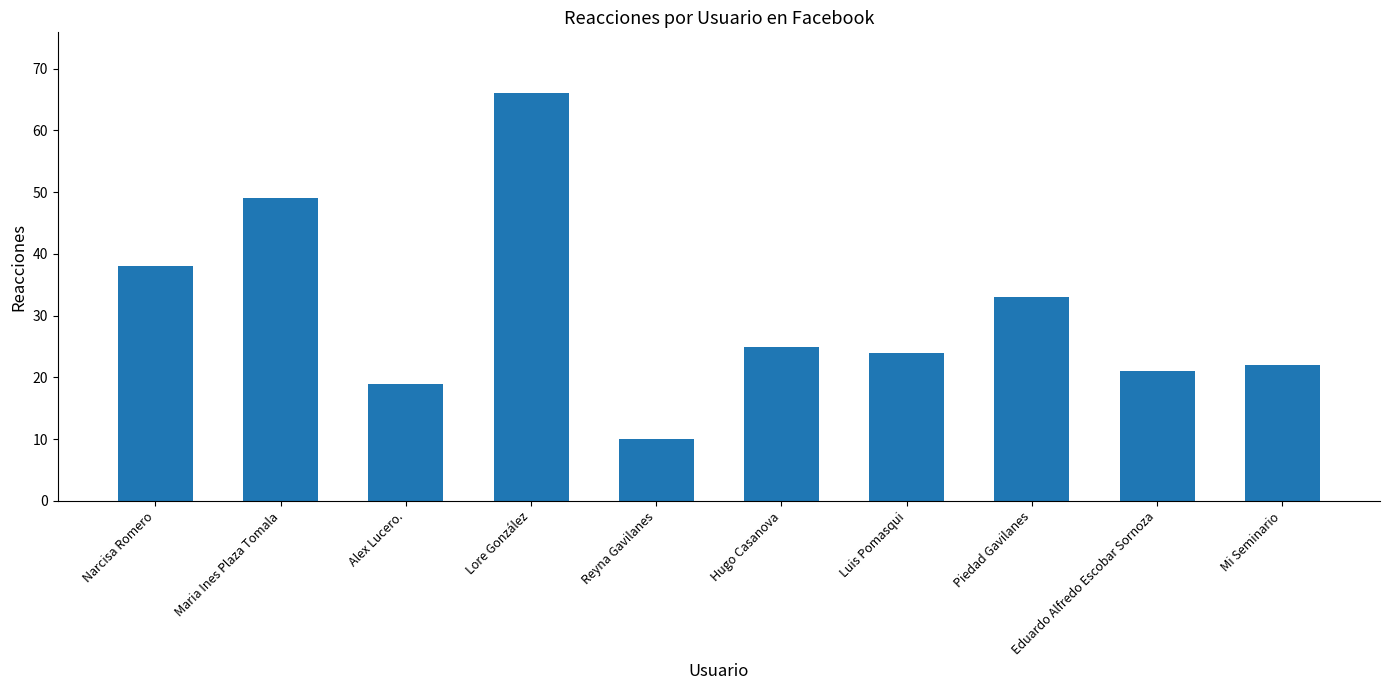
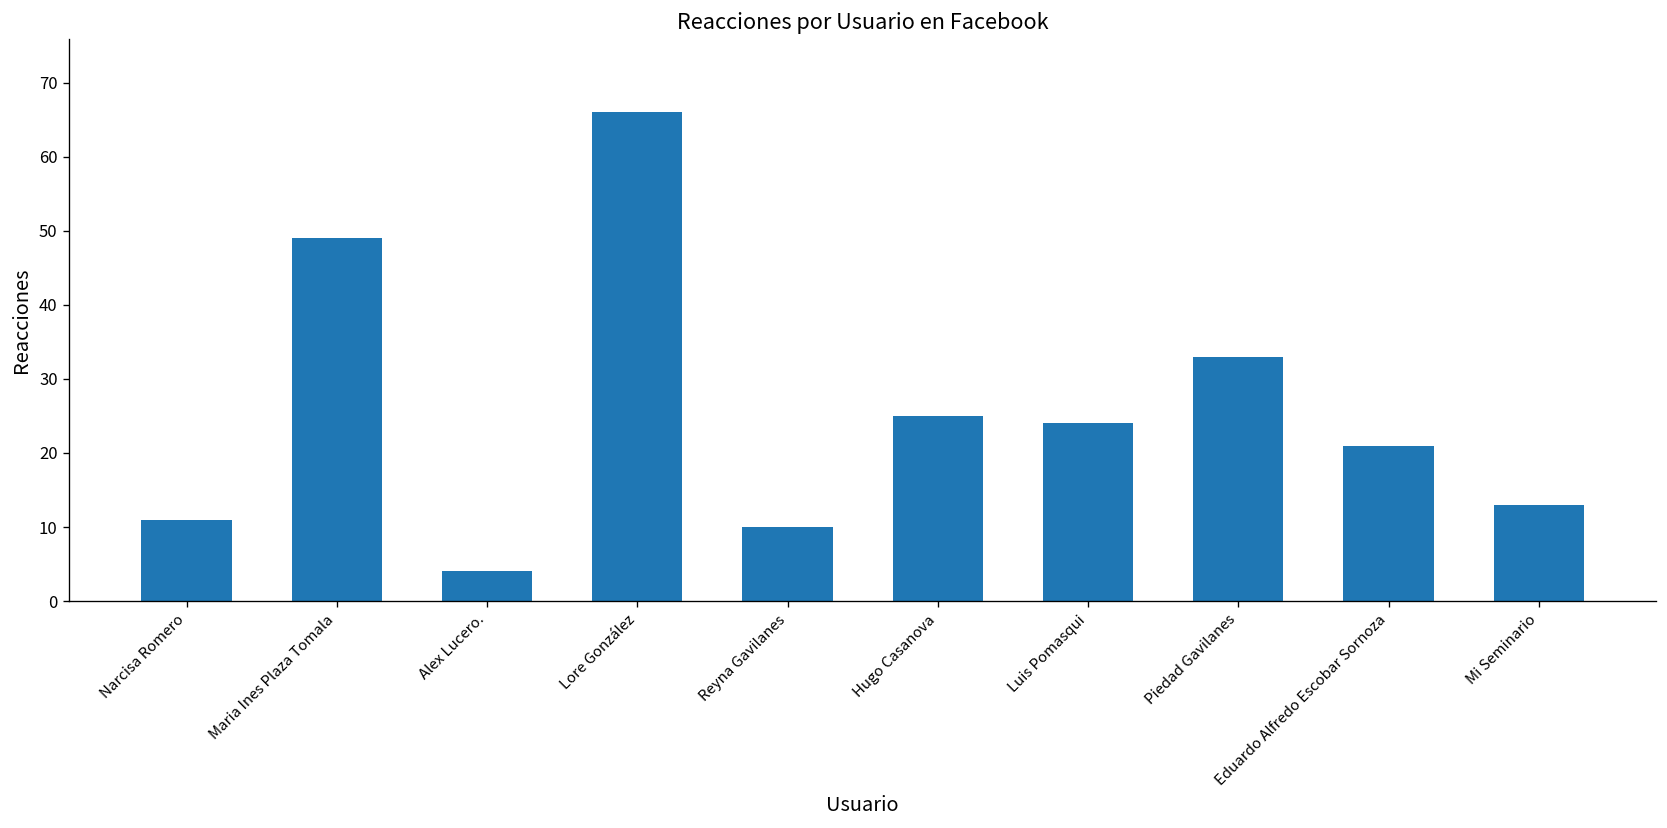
  {
-   "Narcisa Romero": 38,
+   "Narcisa Romero": 11,
    "Maria Ines Plaza Tomala": 49,
-   "Alex Lucero.": 19,
+   "Alex Lucero.": 4,
    "Lore González": 66,
    "Reyna Gavilanes": 10,
    "Hugo Casanova": 25,
    "Luis Pomasqui": 24,
    "Piedad Gavilanes": 33,
    "Eduardo Alfredo Escobar Sornoza": 21,
-   "Mi Seminario": 22
+   "Mi Seminario": 13
  }
